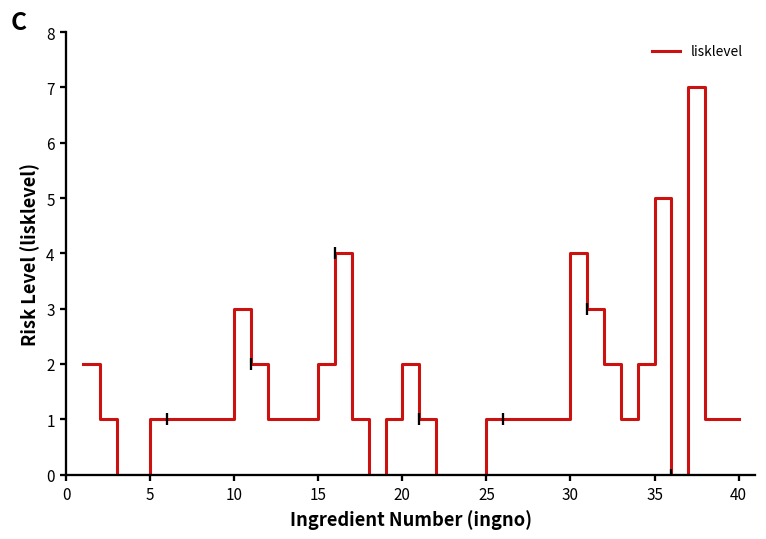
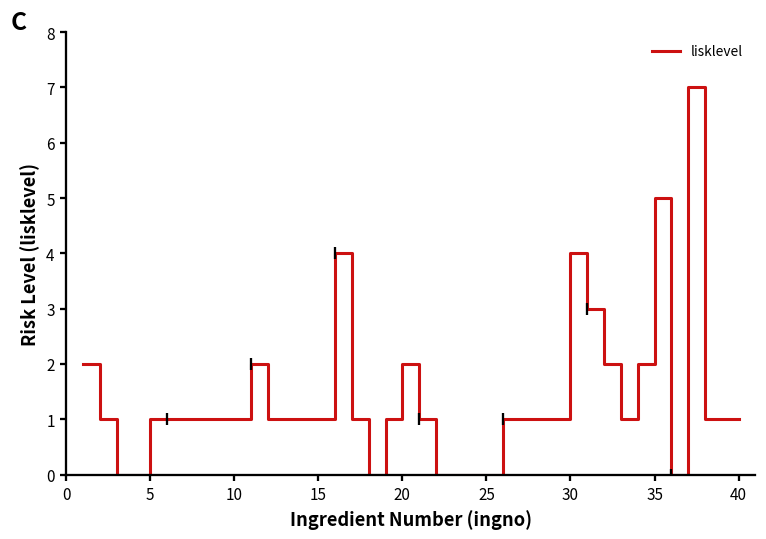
  {
    "lisklevel": {
      "5": 1,
-     "10": 3,
-     "15": 2,
+     "10": 1,
+     "15": 1,
      "20": 2,
-     "25": 1,
+     "25": 0,
      "30": 4,
      "35": 5,
      "40": 1
    }
  }
